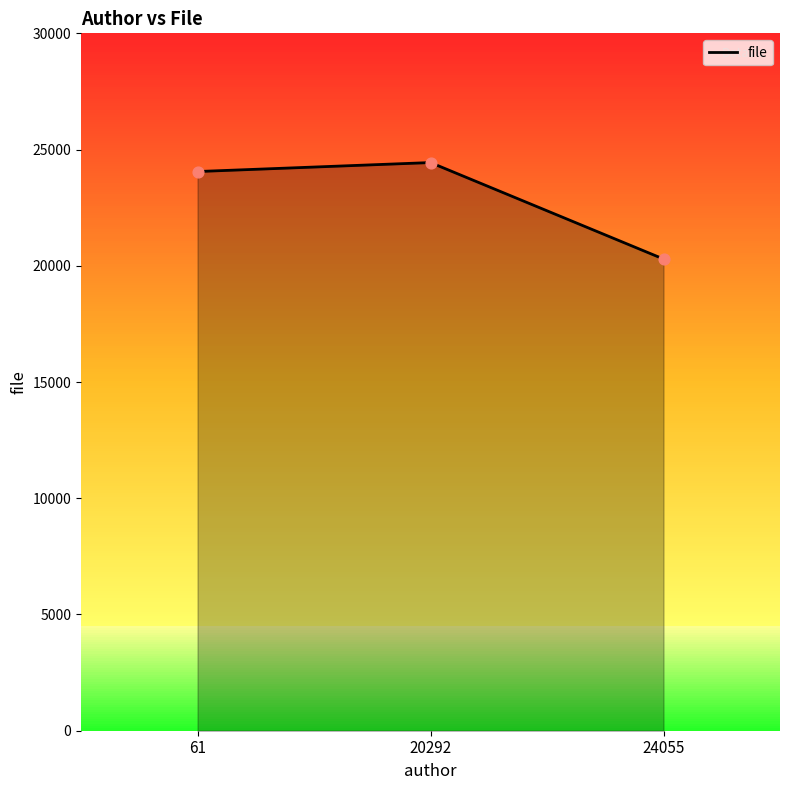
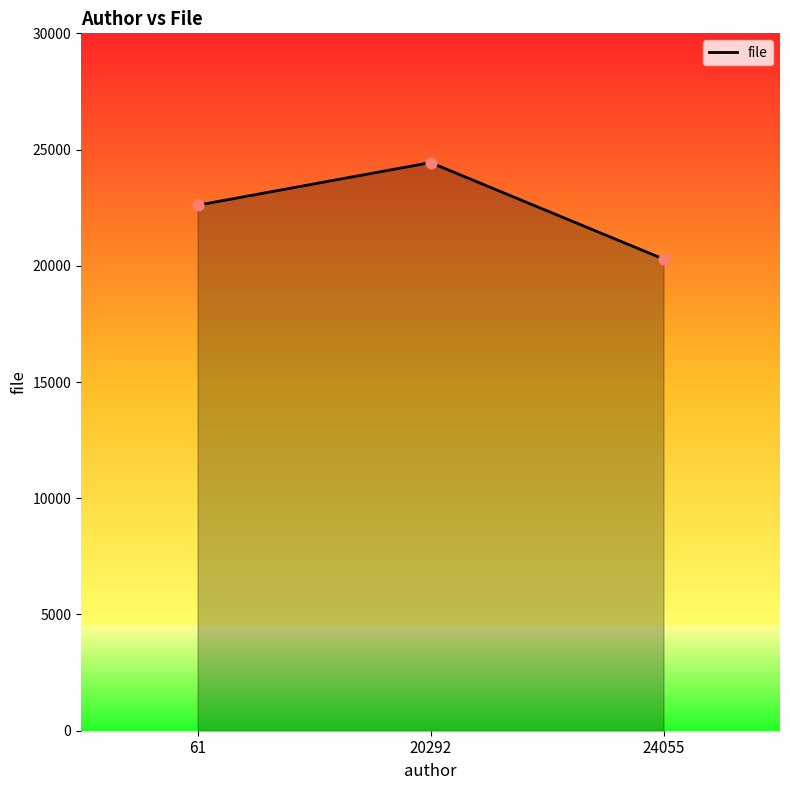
  {
    "file": {
-     "61": 24100,
+     "61": 22600,
      "20292": 24400,
      "24055": 20300
    }
  }
